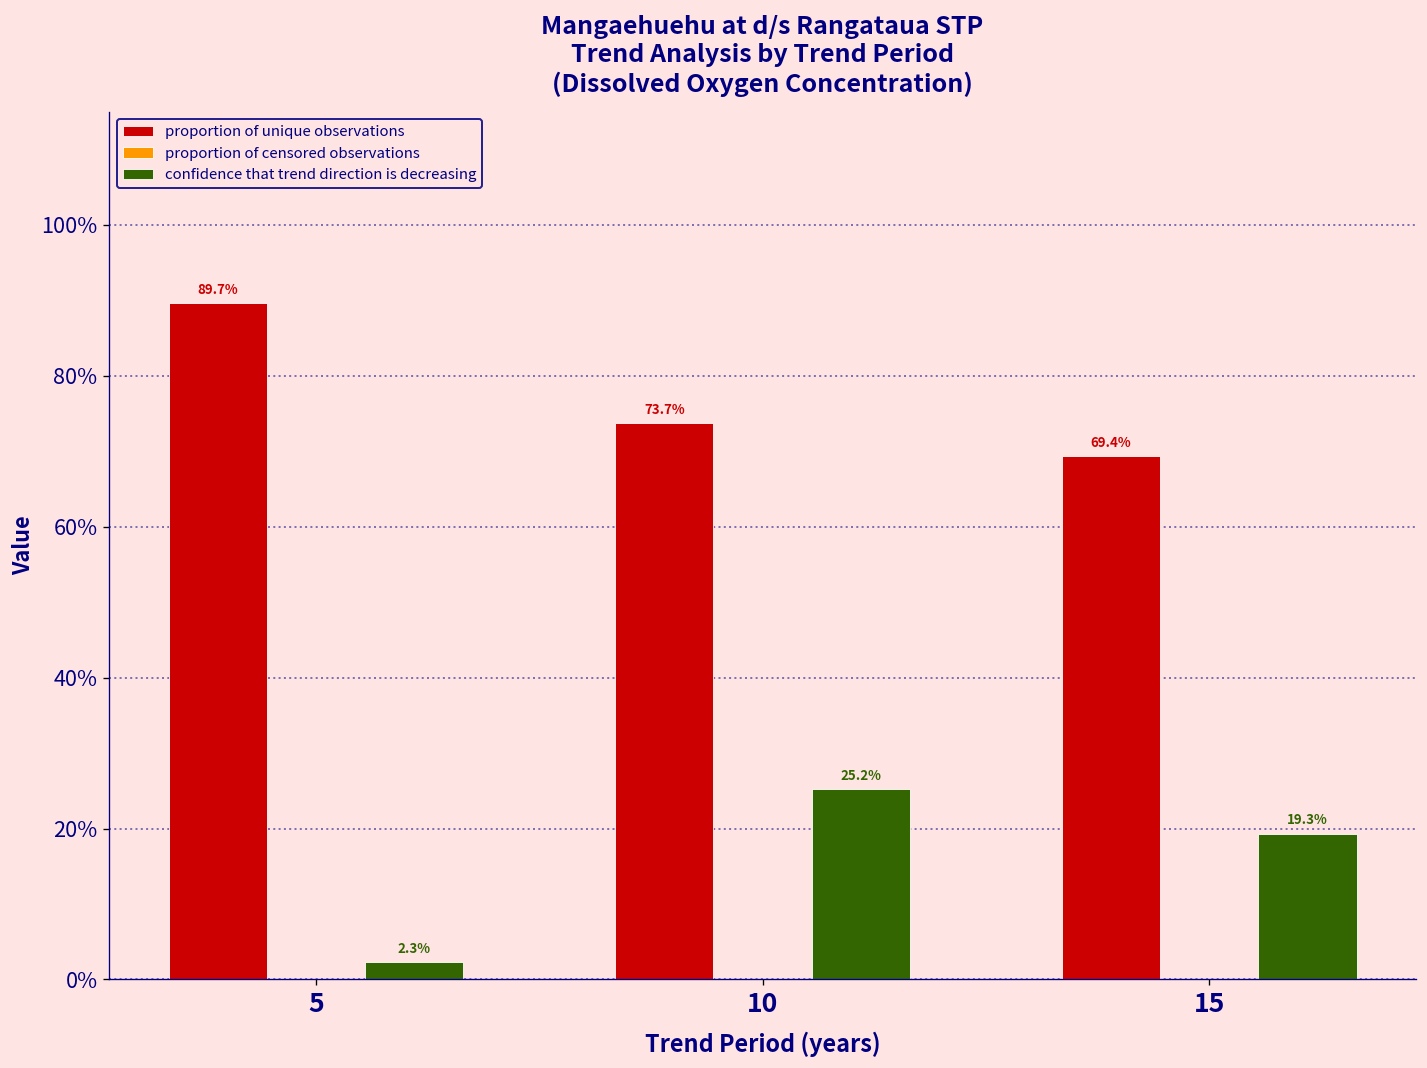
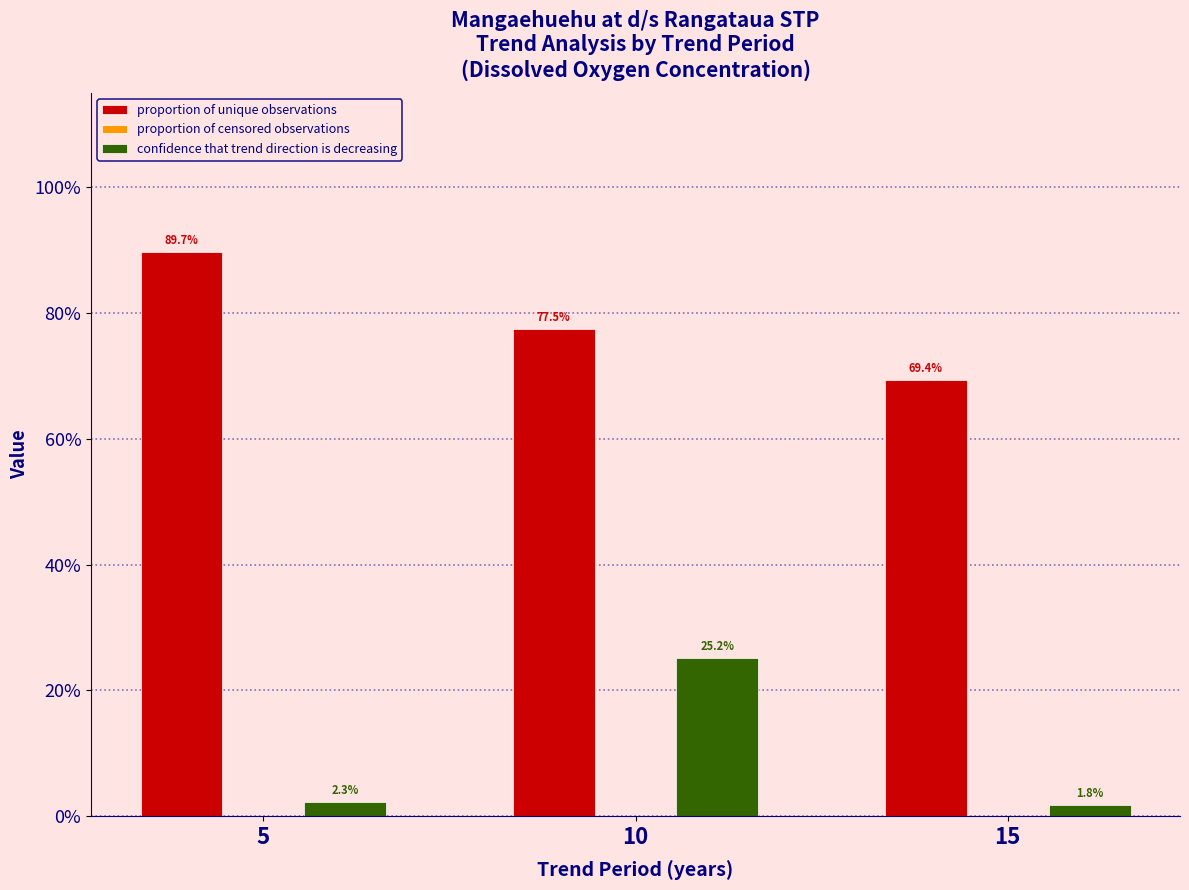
  {
    "proportion of unique observations": {
      "5": "89.7%",
-     "10": "73.7%",
+     "10": "77.5%",
      "15": "69.4%"
    },
    "proportion of censored observations": {
      "5": "0%",
      "10": "0%",
      "15": "0%"
    },
    "confidence that trend direction is decreasing": {
      "5": "2.3%",
      "10": "25.2%",
-     "15": "19.3%"
+     "15": "1.8%"
    }
  }
